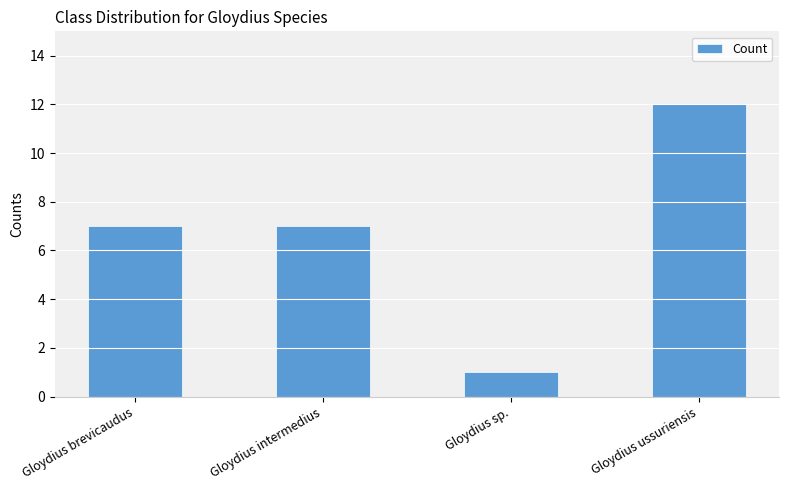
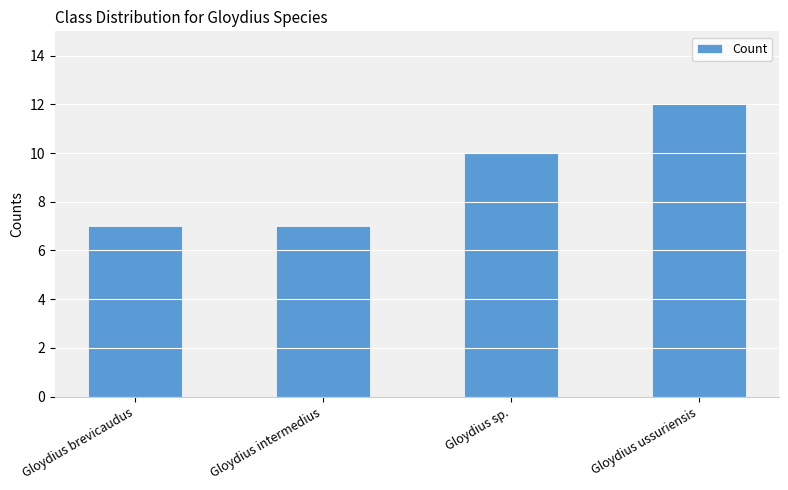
  {
    "Gloydius brevicaudus": 7,
    "Gloydius intermedius": 7,
-   "Gloydius sp.": 1,
+   "Gloydius sp.": 10,
    "Gloydius ussuriensis": 12
  }
